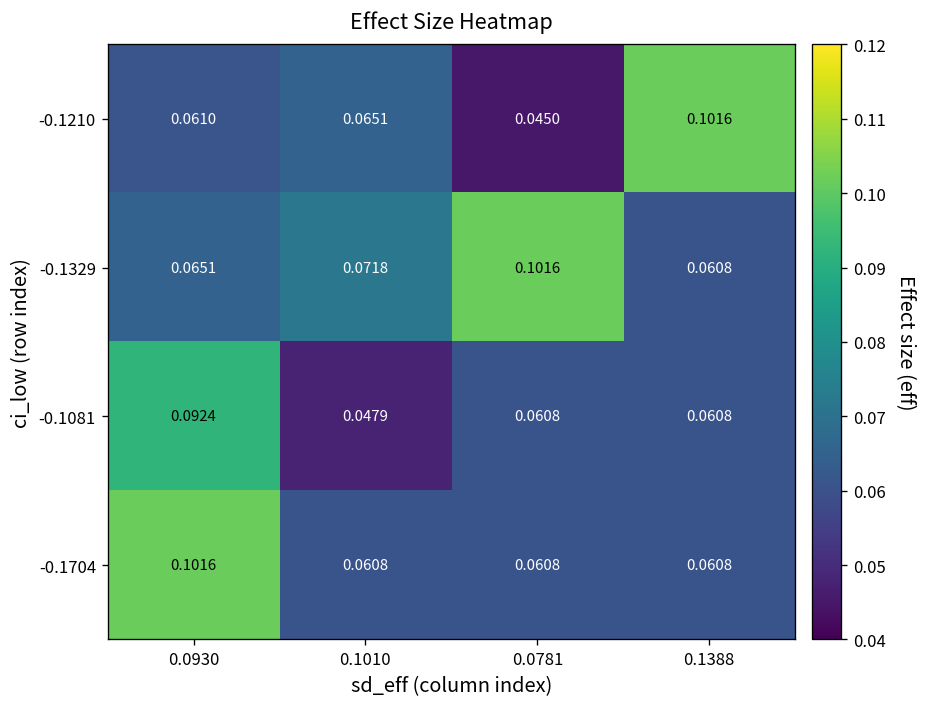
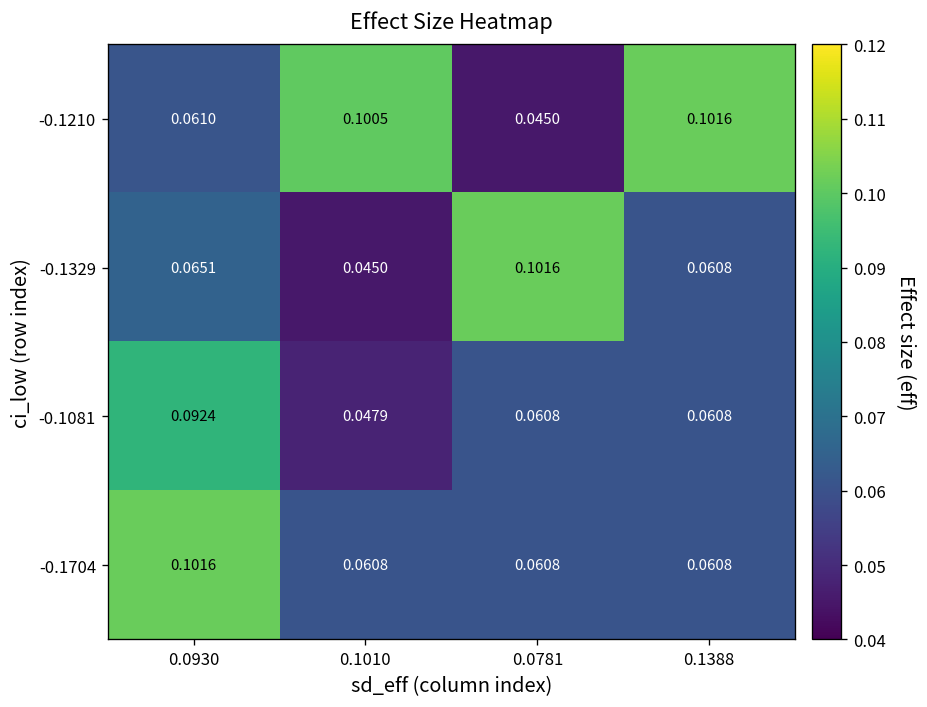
  {
    "-0.1210": {
      "0.0930": 0.0610,
-     "0.1010": 0.0651,
+     "0.1010": 0.1005,
      "0.0781": 0.0450,
      "0.1388": 0.1016
    },
    "-0.1329": {
      "0.0930": 0.0651,
-     "0.1010": 0.0718,
+     "0.1010": 0.0450,
      "0.0781": 0.1016,
      "0.1388": 0.0608
    },
    "-0.1081": {
      "0.0930": 0.0924,
      "0.1010": 0.0479,
      "0.0781": 0.0608,
      "0.1388": 0.0608
    },
    "-0.1704": {
      "0.0930": 0.1016,
      "0.1010": 0.0608,
      "0.0781": 0.0608,
      "0.1388": 0.0608
    }
  }
